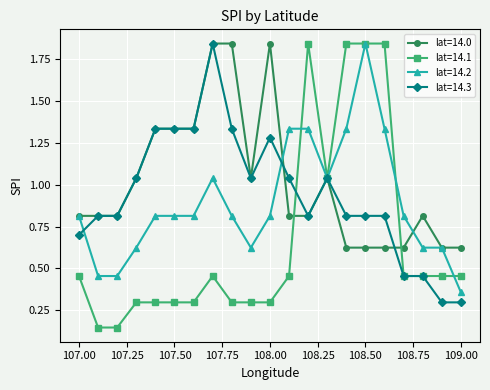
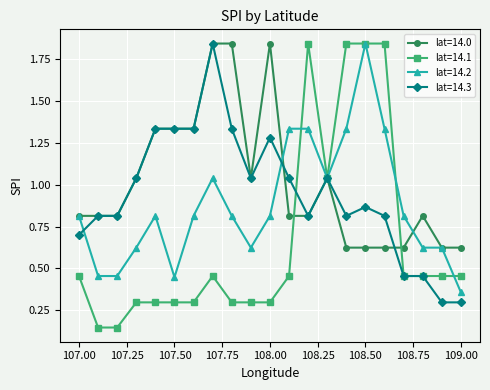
  {
    "lat=14.2": {
-     "107.50": 0.81,
+     "107.50": 0.45,
      "108.00": 0.81,
      "109.00": 0.36
    },
    "lat=14.3": {
      "107.00": 0.70,
      "108.00": 1.28,
-     "108.50": 0.81,
+     "108.50": 0.87,
      "109.00": 0.30
    }
  }
